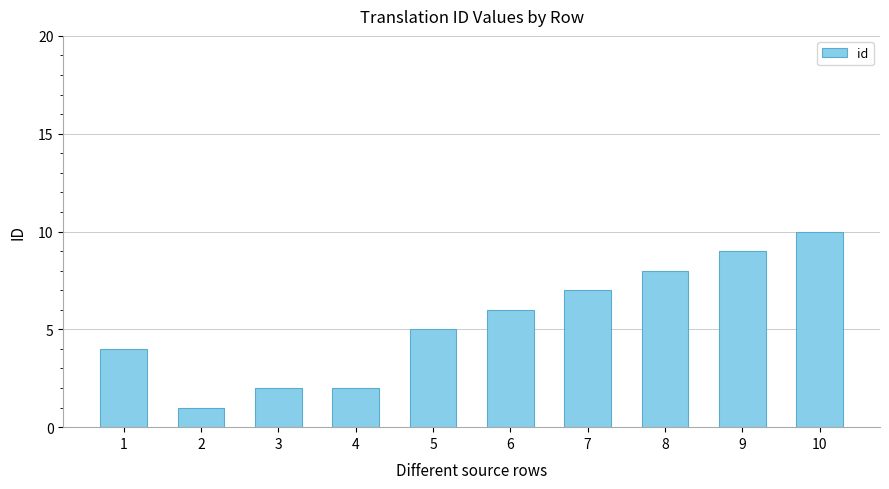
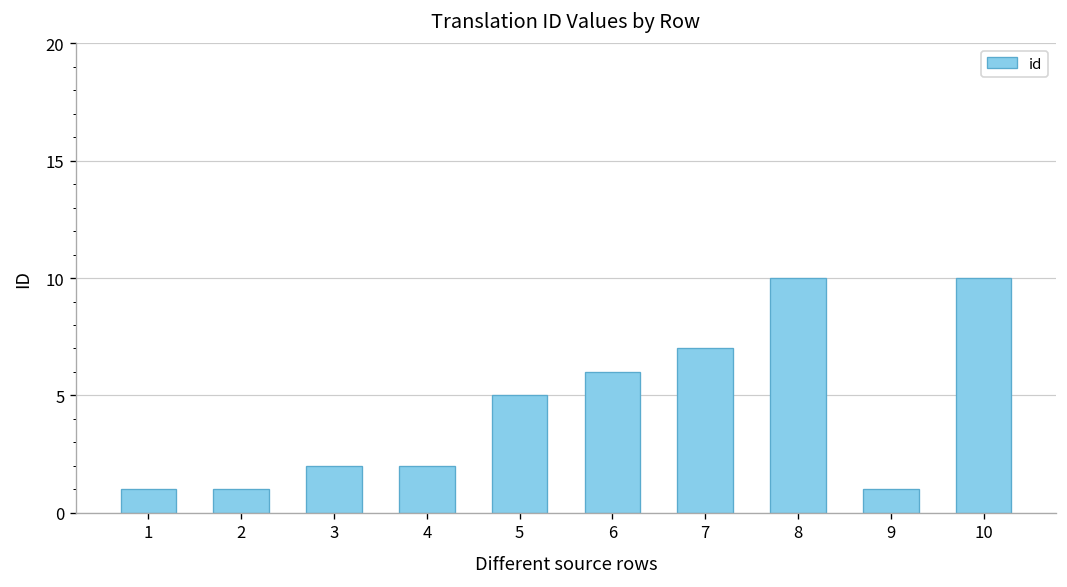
  {
-   "1": 4,
+   "1": 1,
    "2": 1,
    "3": 2,
    "4": 2,
    "5": 5,
    "6": 6,
    "7": 7,
-   "8": 8,
-   "9": 9,
+   "8": 10,
+   "9": 1,
    "10": 10
  }
